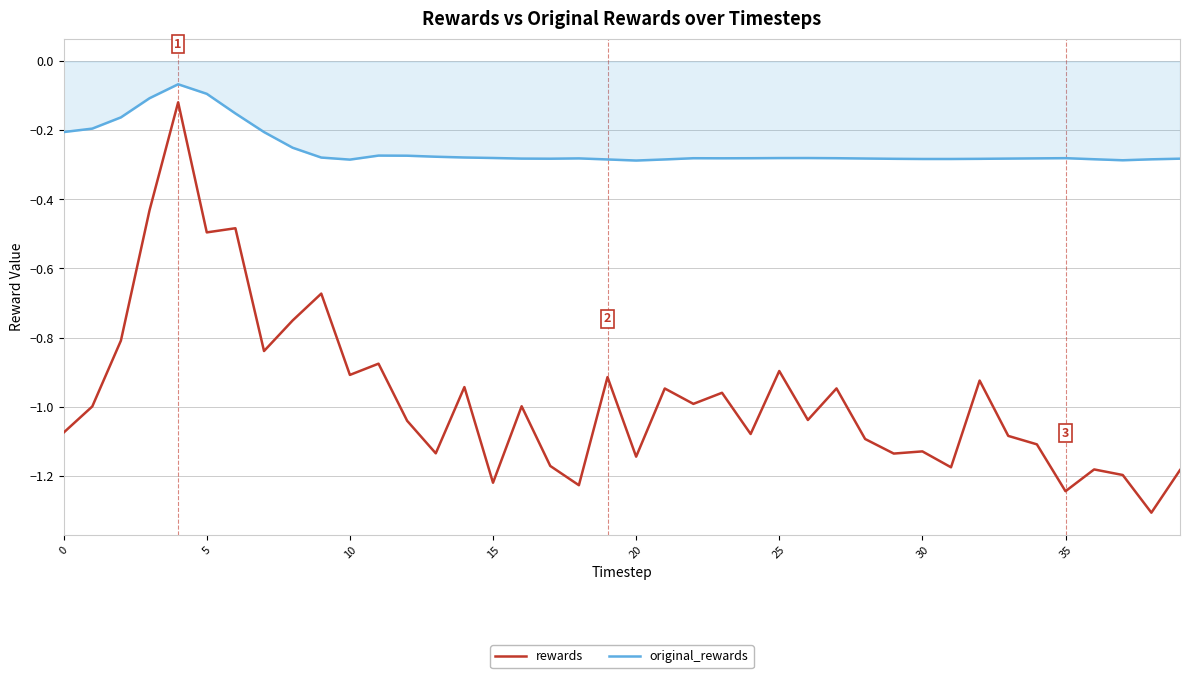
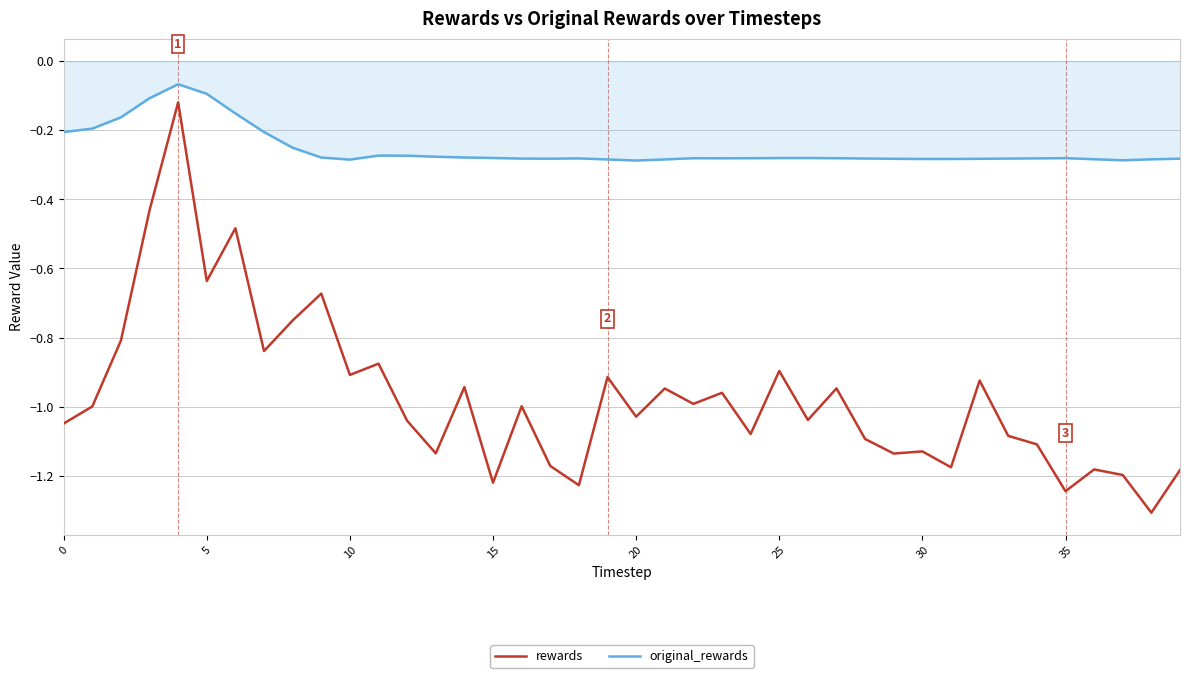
  {
    "rewards": {
-     "0": -1.08,
-     "5": -0.50,
+     "0": -1.05,
+     "5": -0.64,
      "10": -0.91,
      "15": -1.22,
-     "20": -1.15,
+     "20": -1.03,
      "25": -0.90,
      "30": -1.13,
      "35": -1.25
    }
  }
